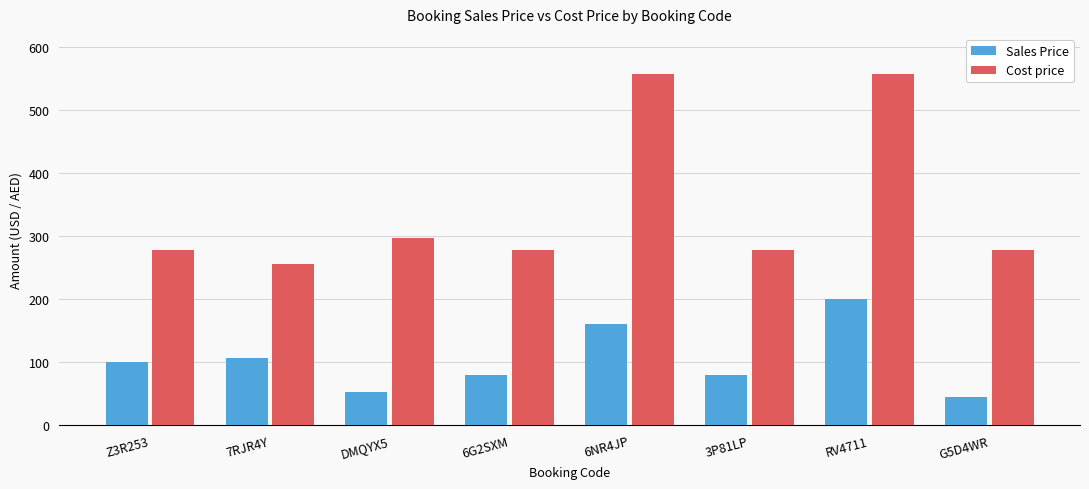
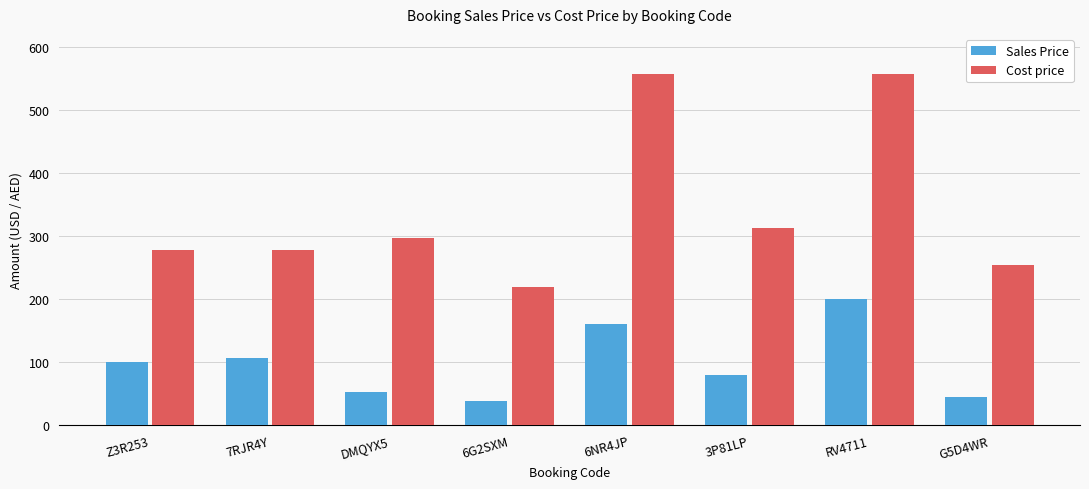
  {
    "Sales Price": {
      "Z3R253": 100,
      "7RJR4Y": 110,
      "DMQYX5": 50,
-     "6G2SXM": 80,
+     "6G2SXM": 40,
      "6NR4JP": 160,
      "3P81LP": 80,
      "RV4711": 200,
      "G5D4WR": 50
    },
    "Cost price": {
      "Z3R253": 280,
-     "7RJR4Y": 260,
+     "7RJR4Y": 280,
      "DMQYX5": 300,
-     "6G2SXM": 280,
+     "6G2SXM": 220,
      "6NR4JP": 560,
-     "3P81LP": 280,
+     "3P81LP": 310,
      "RV4711": 560,
-     "G5D4WR": 280
+     "G5D4WR": 250
    }
  }
